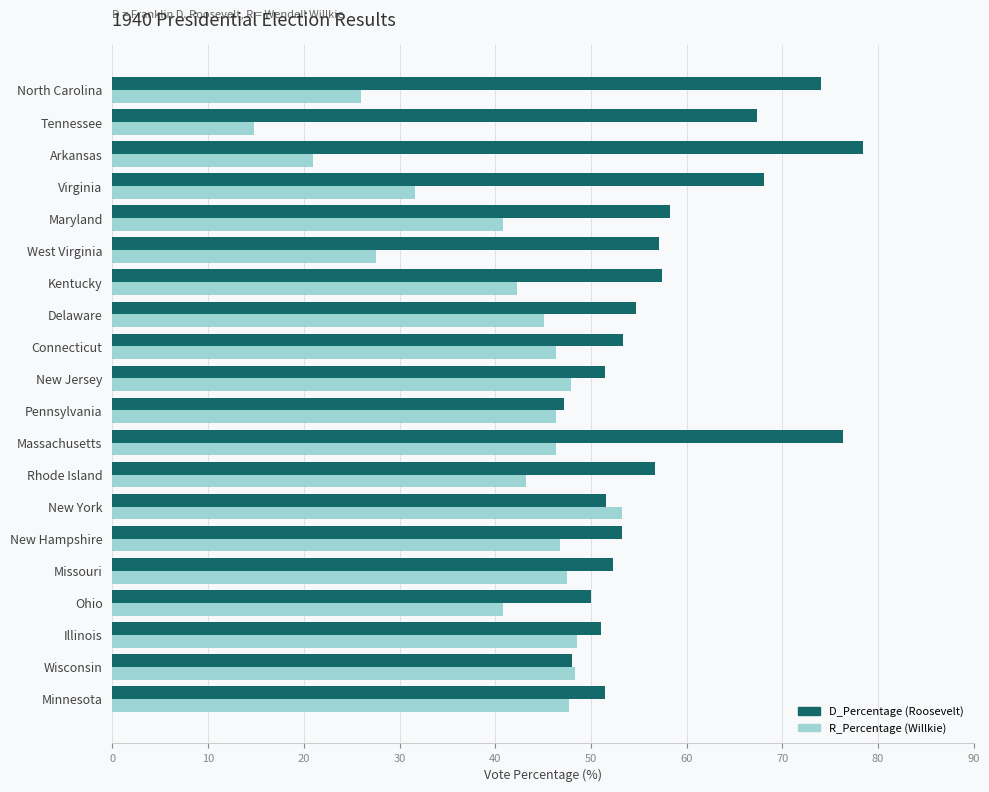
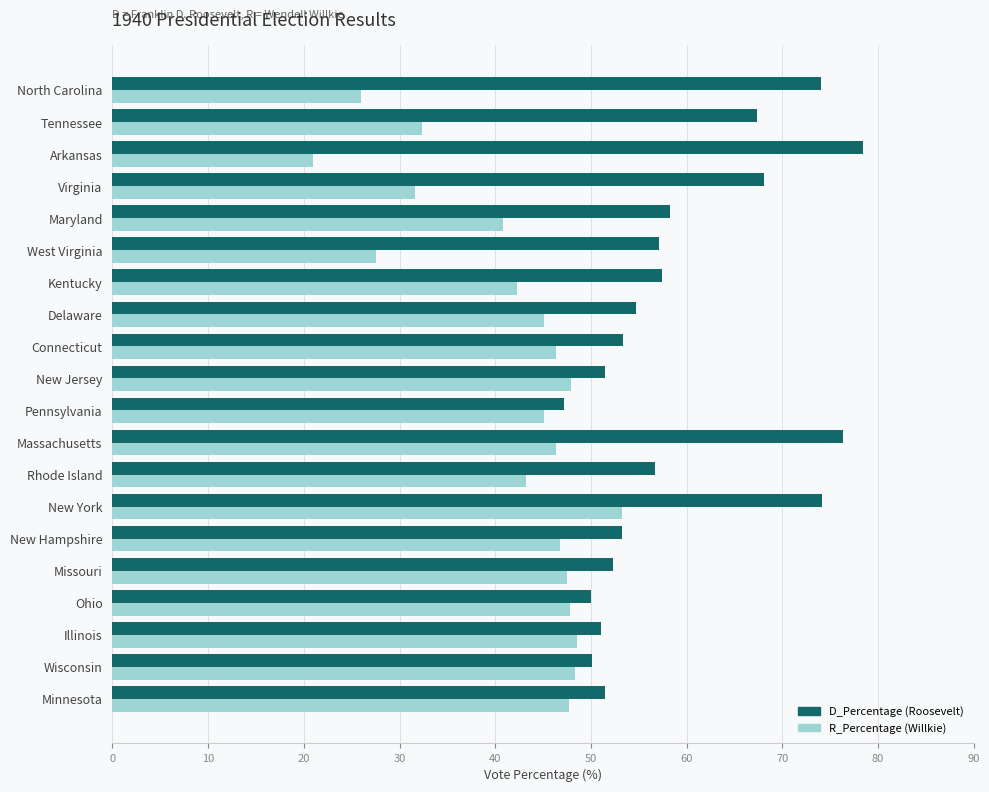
  {
    "D_Percentage (Roosevelt)": {
      "North Carolina": 74,
      "Tennessee": 67,
      "Arkansas": 78,
      "Virginia": 68,
      "Maryland": 58,
      "West Virginia": 57,
      "Kentucky": 57,
      "Delaware": 55,
      "Connecticut": 53,
      "New Jersey": 52,
      "Pennsylvania": 47,
      "Massachusetts": 76,
      "Rhode Island": 57,
-     "New York": 52,
+     "New York": 74,
      "New Hampshire": 53,
      "Missouri": 52,
      "Ohio": 50,
      "Illinois": 51,
-     "Wisconsin": 48,
+     "Wisconsin": 50,
      "Minnesota": 52
    },
    "R_Percentage (Willkie)": {
      "North Carolina": 26,
-     "Tennessee": 15,
+     "Tennessee": 32,
      "Arkansas": 21,
      "Virginia": 32,
      "Maryland": 41,
      "West Virginia": 28,
      "Kentucky": 42,
      "Delaware": 45,
      "Connecticut": 46,
      "New Jersey": 48,
-     "Pennsylvania": 46,
+     "Pennsylvania": 45,
      "Massachusetts": 46,
      "Rhode Island": 43,
      "New York": 53,
      "New Hampshire": 47,
      "Missouri": 48,
-     "Ohio": 41,
+     "Ohio": 48,
      "Illinois": 49,
      "Wisconsin": 48,
      "Minnesota": 48
    }
  }
